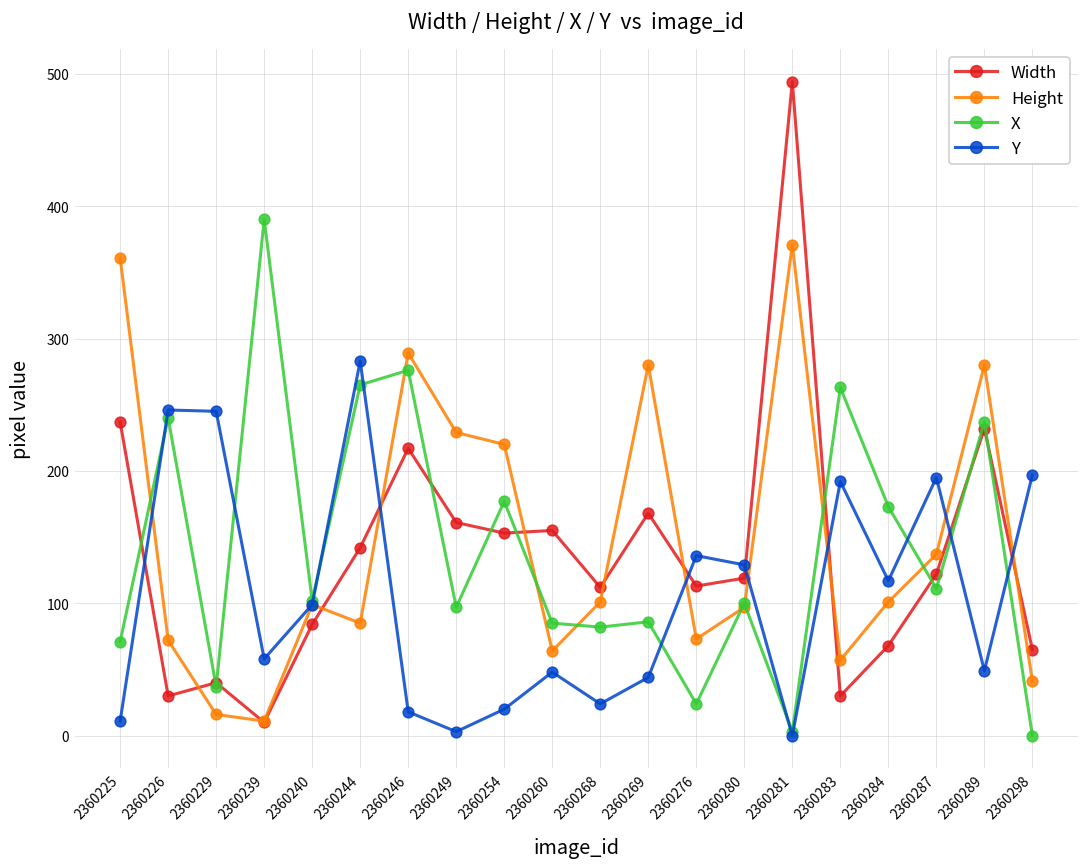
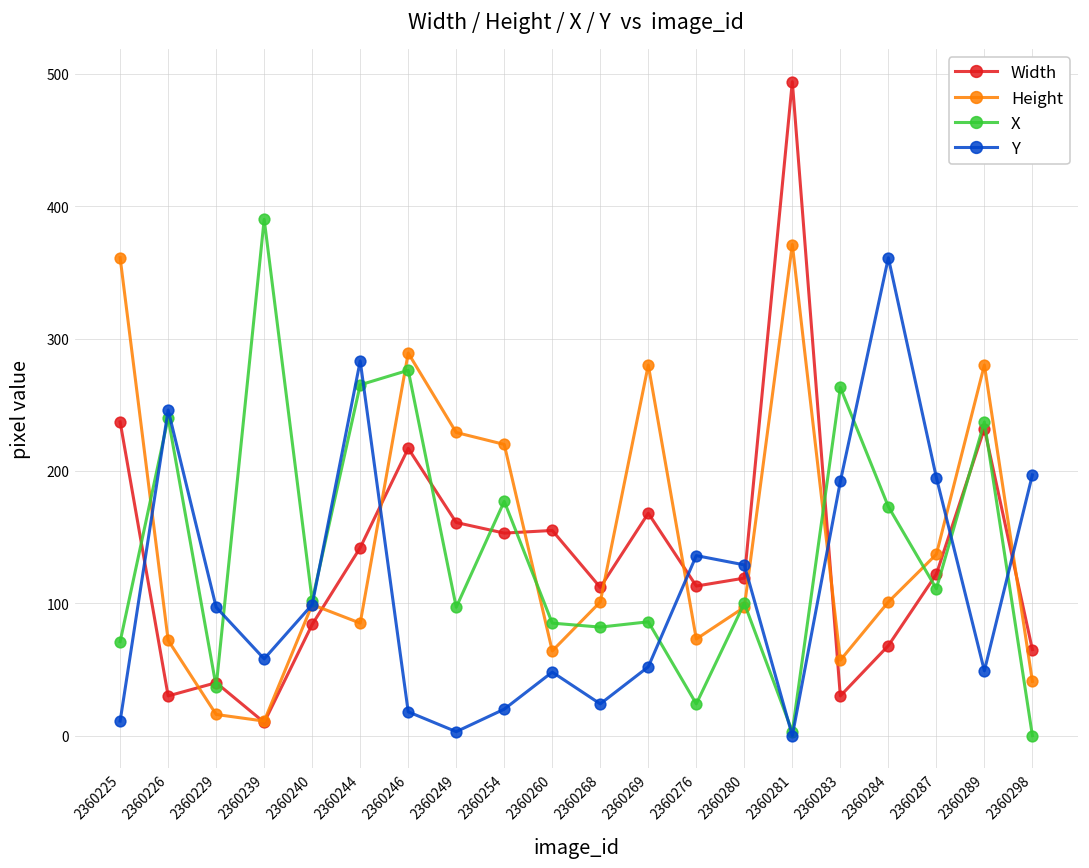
  {
    "Width": {
      "2360225": 237,
      "2360226": 30,
      "2360229": 40,
      "2360240": 84,
      "2360244": 142,
      "2360246": 217,
      "2360249": 161,
      "2360254": 153,
      "2360260": 155,
      "2360268": 112,
      "2360269": 168,
      "2360276": 113,
      "2360280": 119,
      "2360281": 494,
      "2360283": 30,
      "2360284": 68,
      "2360287": 122,
      "2360289": 232,
      "2360298": 65
    },
    "Height": {
      "2360225": 361,
      "2360226": 72,
      "2360229": 16,
      "2360244": 85,
      "2360246": 289,
      "2360249": 229,
      "2360254": 220,
      "2360260": 64,
      "2360268": 101,
      "2360269": 280,
      "2360276": 73,
      "2360280": 97,
      "2360281": 371,
      "2360283": 57,
      "2360284": 101,
      "2360287": 137,
      "2360289": 280,
      "2360298": 41
    },
    "X": {
      "2360225": 71,
      "2360226": 240,
      "2360229": 37,
      "2360239": 390,
      "2360240": 102,
      "2360244": 265,
      "2360246": 276,
      "2360249": 97,
      "2360254": 177,
      "2360260": 85,
      "2360268": 82,
      "2360269": 86,
      "2360276": 24,
      "2360280": 100,
      "2360281": 3,
      "2360283": 263,
      "2360284": 173,
      "2360287": 111,
      "2360289": 237,
      "2360298": 0
    },
    "Y": {
      "2360225": 11,
      "2360226": 246,
-     "2360229": 245,
+     "2360229": 97,
      "2360239": 58,
      "2360244": 283,
      "2360246": 18,
      "2360249": 3,
      "2360254": 20,
      "2360260": 48,
      "2360268": 24,
-     "2360269": 44,
+     "2360269": 52,
      "2360276": 136,
      "2360280": 129,
      "2360281": 0,
      "2360283": 192,
-     "2360284": 117,
+     "2360284": 361,
      "2360287": 195,
      "2360289": 49,
      "2360298": 197
    }
  }
